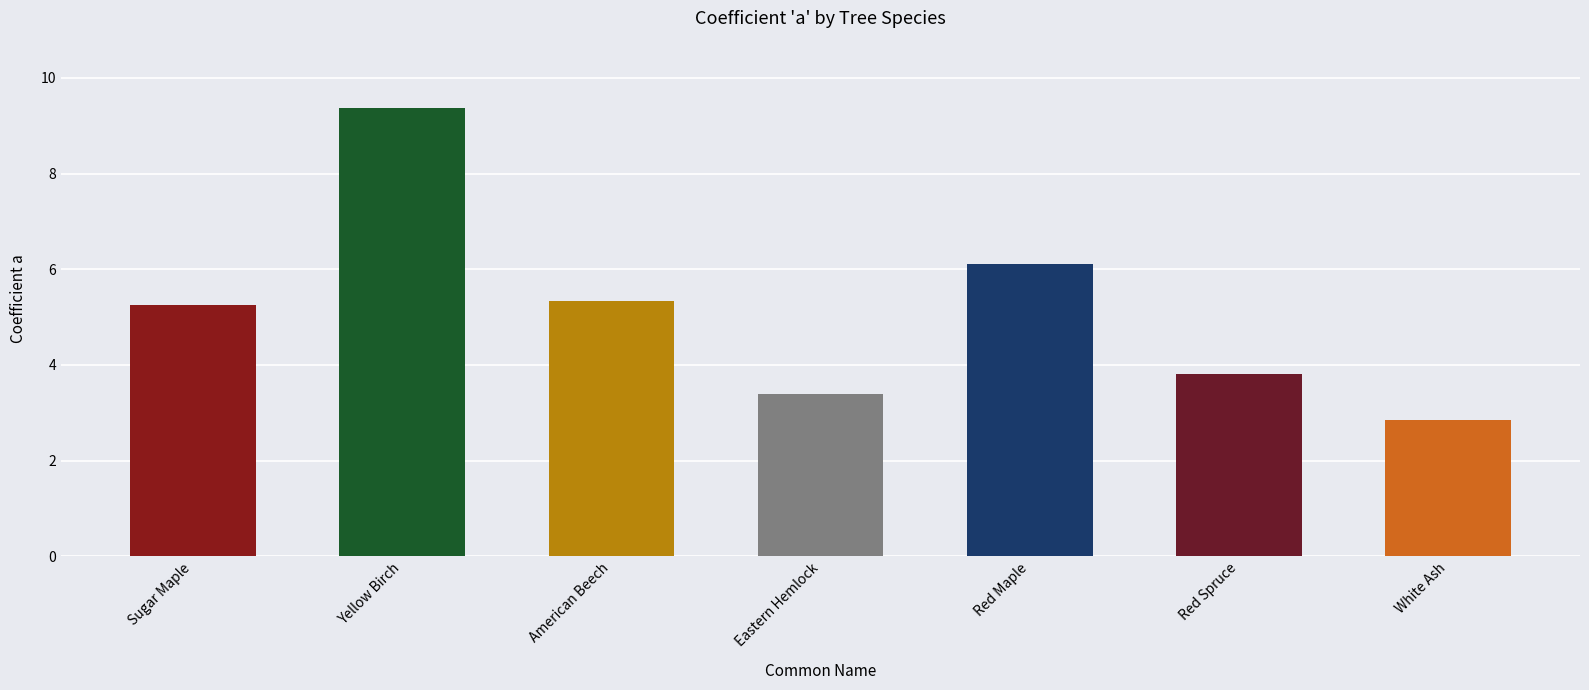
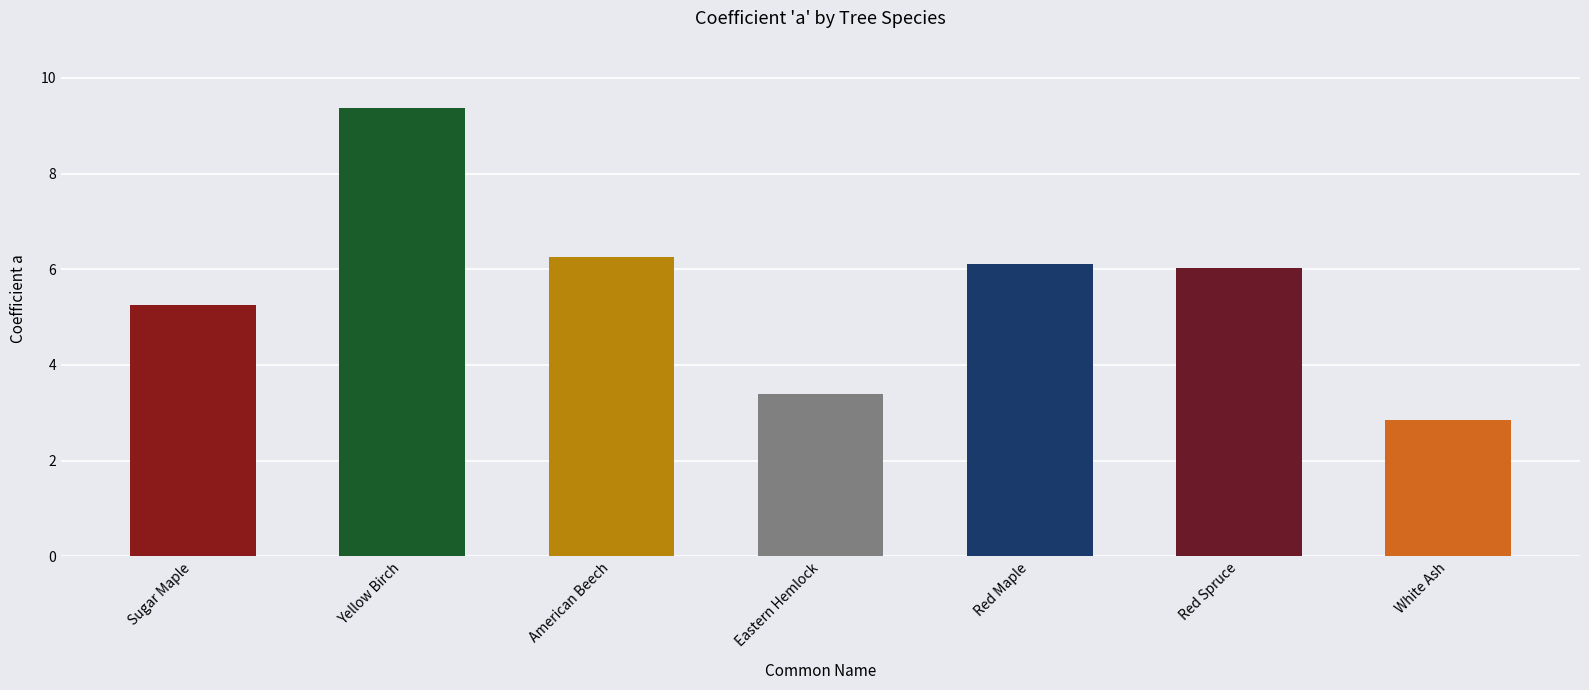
  {
    "Sugar Maple": 5.2,
    "Yellow Birch": 9.4,
-   "American Beech": 5.3,
+   "American Beech": 6.3,
    "Eastern Hemlock": 3.4,
    "Red Maple": 6.1,
-   "Red Spruce": 3.8,
+   "Red Spruce": 6.0,
    "White Ash": 2.9
  }
